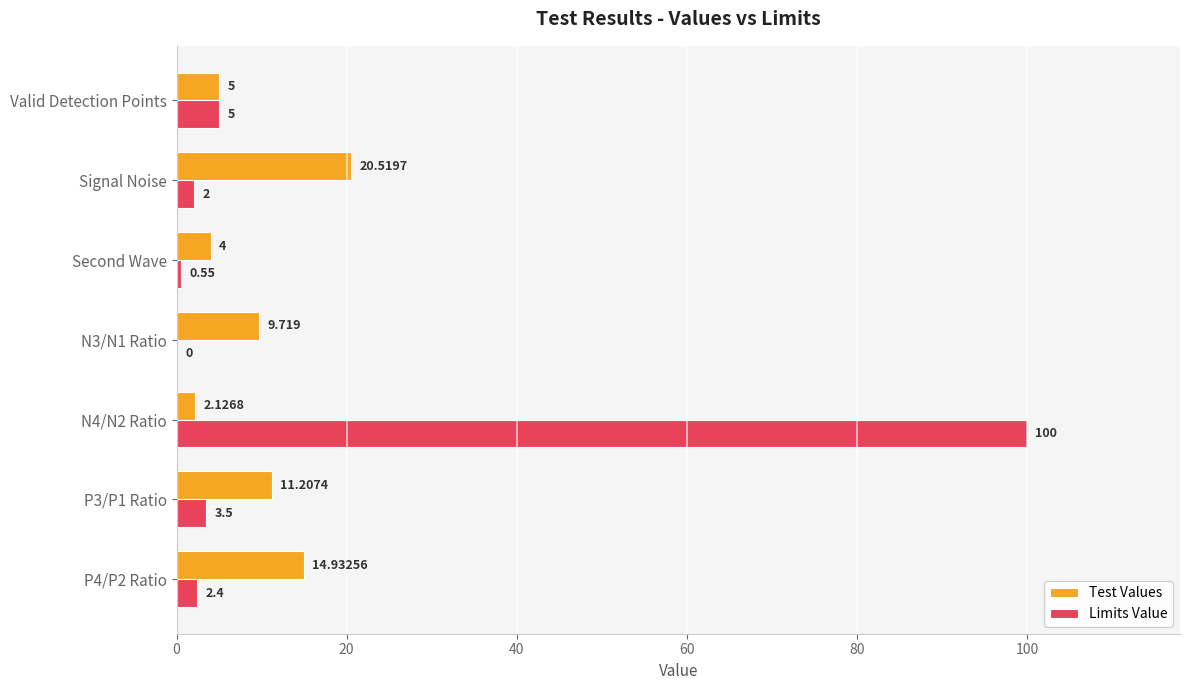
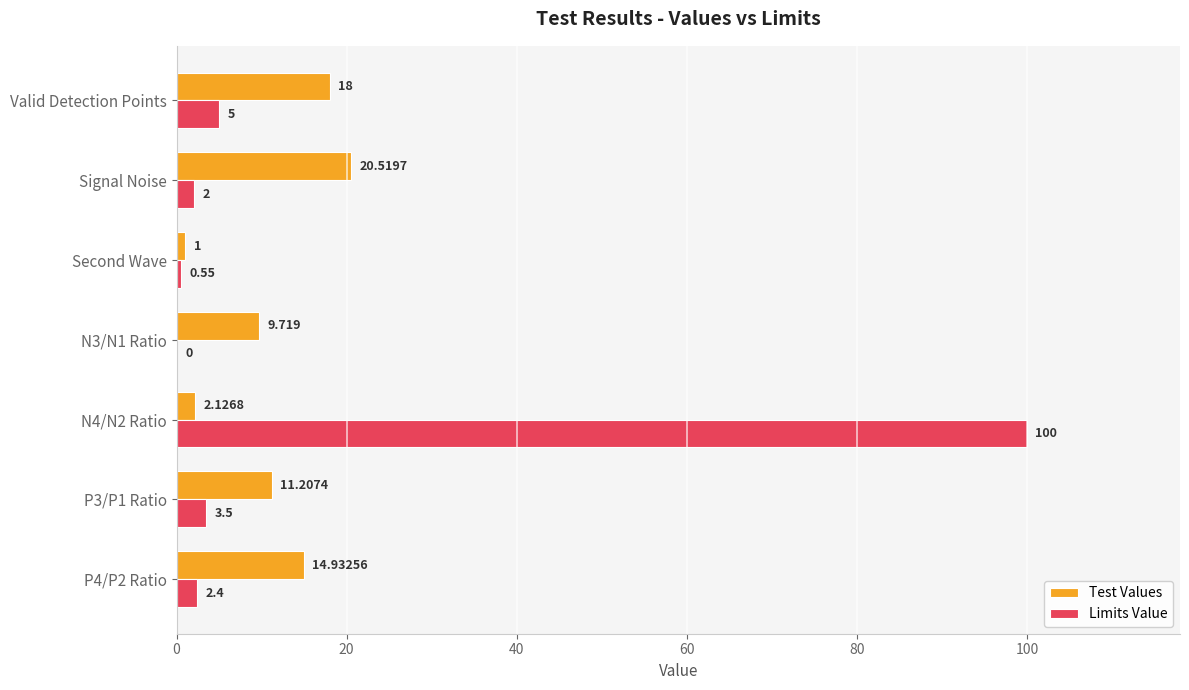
  {
    "Test Values": {
-     "Valid Detection Points": 5,
+     "Valid Detection Points": 18,
      "Signal Noise": 20.5197,
-     "Second Wave": 4,
+     "Second Wave": 1,
      "N3/N1 Ratio": 9.719,
      "N4/N2 Ratio": 2.1268,
      "P3/P1 Ratio": 11.2074,
      "P4/P2 Ratio": 14.93256
    },
    "Limits Value": {
      "Valid Detection Points": 5,
      "Signal Noise": 2,
      "Second Wave": 0.55,
      "N3/N1 Ratio": 0,
      "N4/N2 Ratio": 100,
      "P3/P1 Ratio": 3.5,
      "P4/P2 Ratio": 2.4
    }
  }
